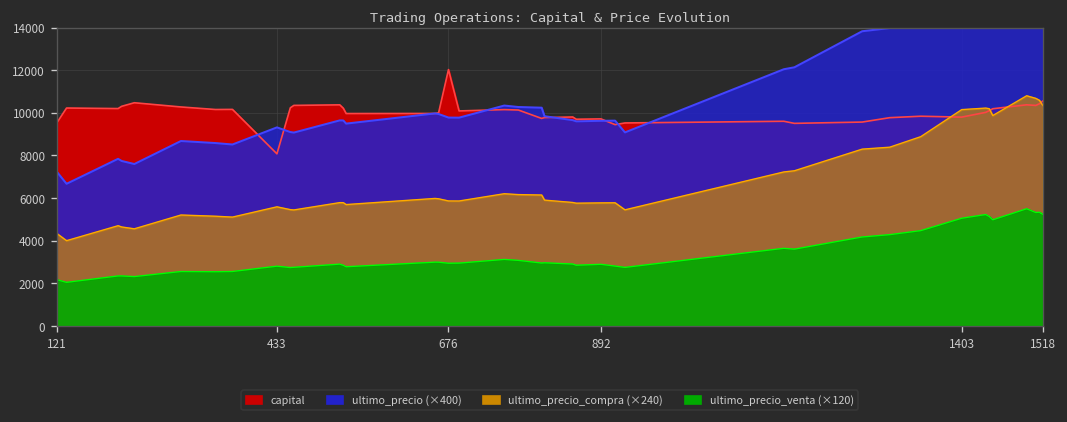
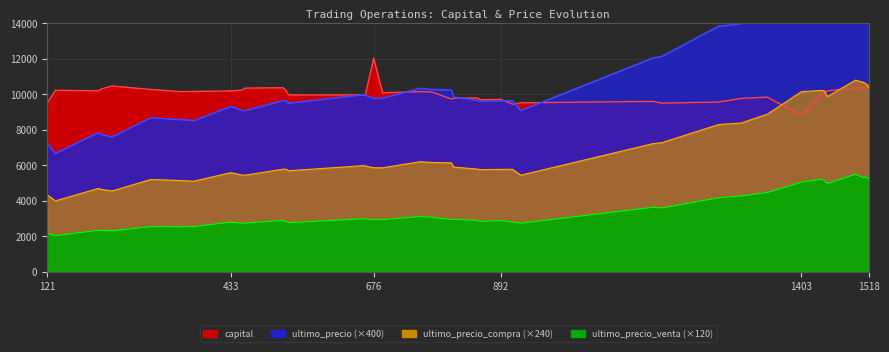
  {
    "capital": {
      "121": 9500,
-     "433": 8100,
+     "433": 10200,
      "676": 12000,
-     "1403": 9800,
+     "1403": 8800,
      "1518": 10600
    }
  }
